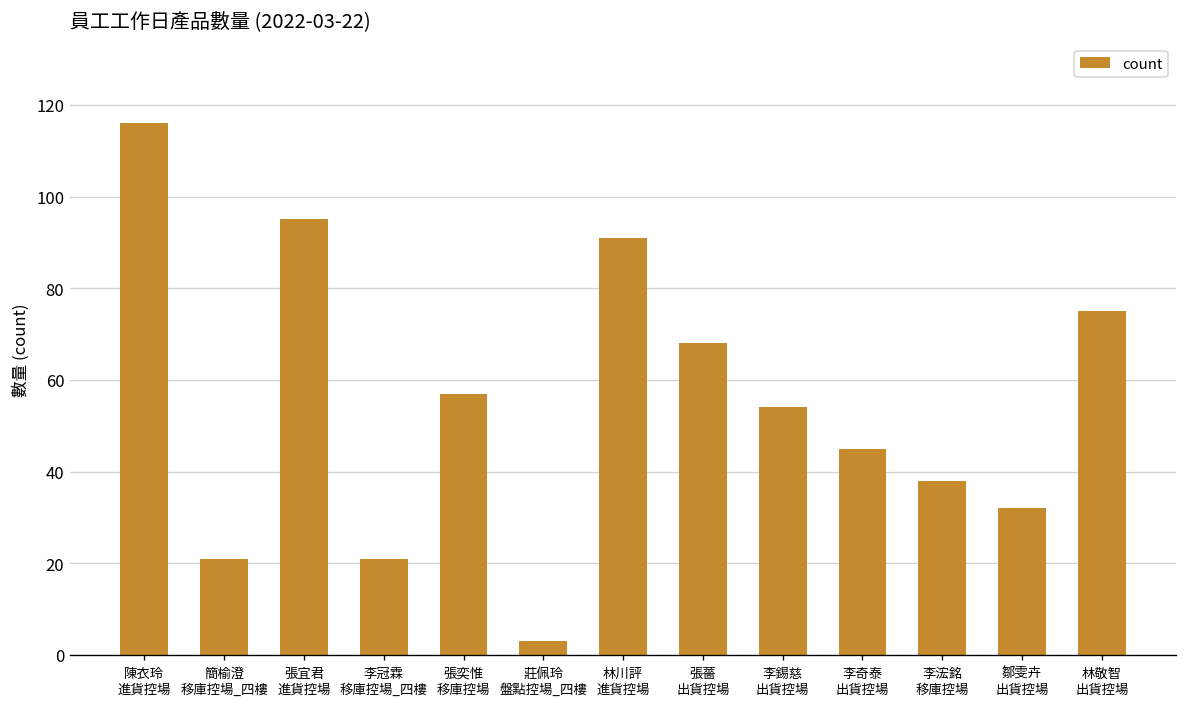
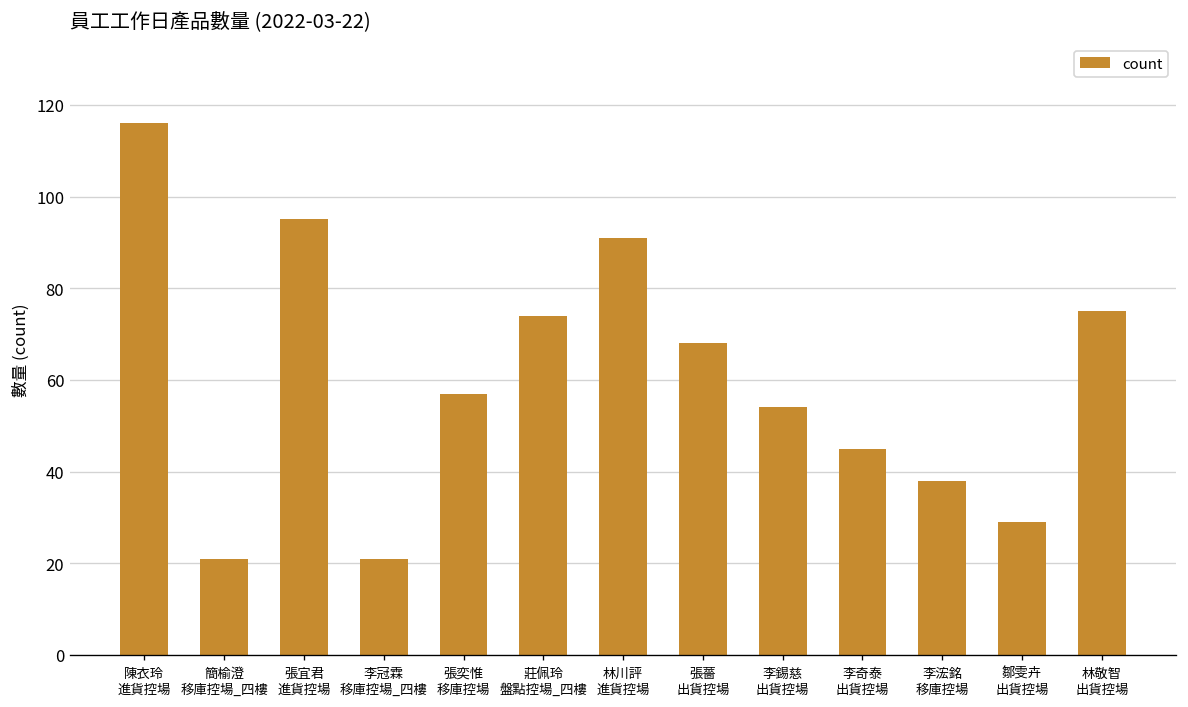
  {
    "陳衣玲 進貨控場": 116,
    "簡榆澄 移庫控場_四樓": 21,
    "張宜君 進貨控場": 95,
    "李冠霖 移庫控場_四樓": 21,
    "張奕惟 移庫控場": 57,
-   "莊佩玲 盤點控場_四樓": 3,
+   "莊佩玲 盤點控場_四樓": 74,
    "林川評 進貨控場": 91,
    "張薔 出貨控場": 68,
    "李錫慈 出貨控場": 54,
    "李奇泰 出貨控場": 45,
    "李浤銘 移庫控場": 38,
-   "鄒雯卉 出貨控場": 32,
+   "鄒雯卉 出貨控場": 29,
    "林敬智 出貨控場": 75
  }
